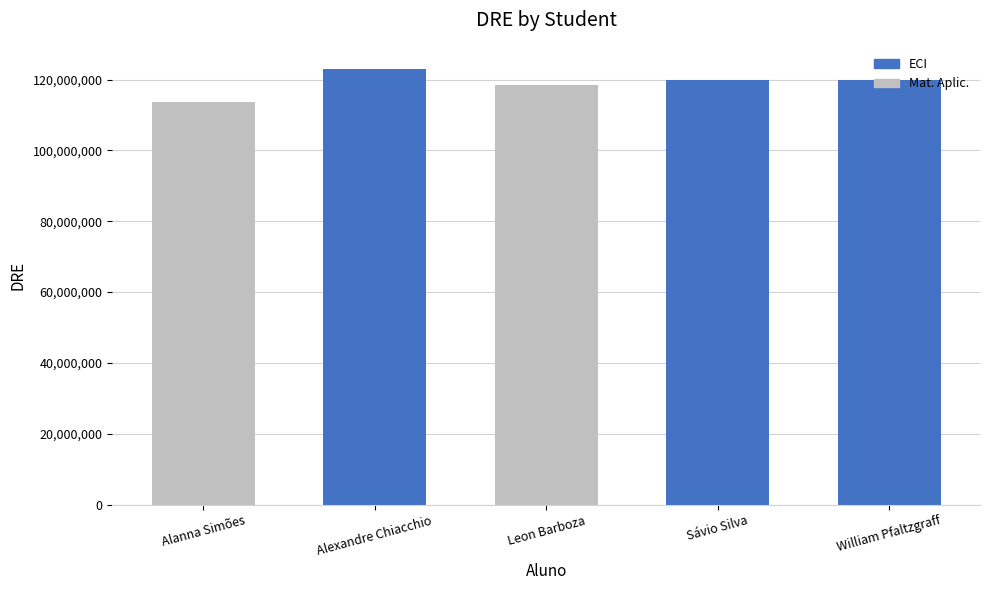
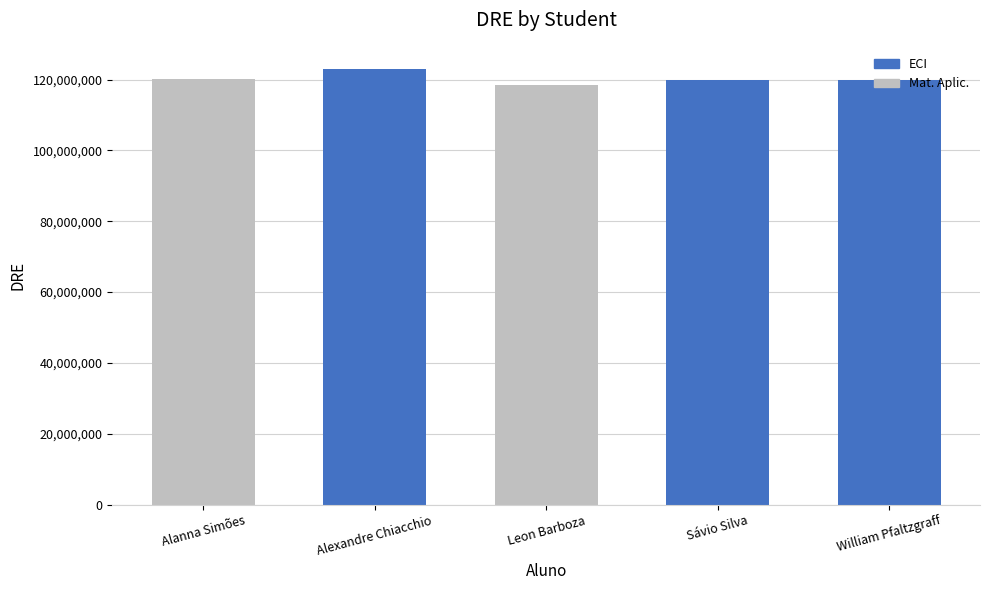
  {
-   "Alanna Simões": "114,000,000",
+   "Alanna Simões": "120,000,000",
    "Alexandre Chiacchio": "123,000,000",
    "Leon Barboza": "119,000,000",
    "Sávio Silva": "120,000,000",
    "William Pfaltzgraff": "120,000,000"
  }
